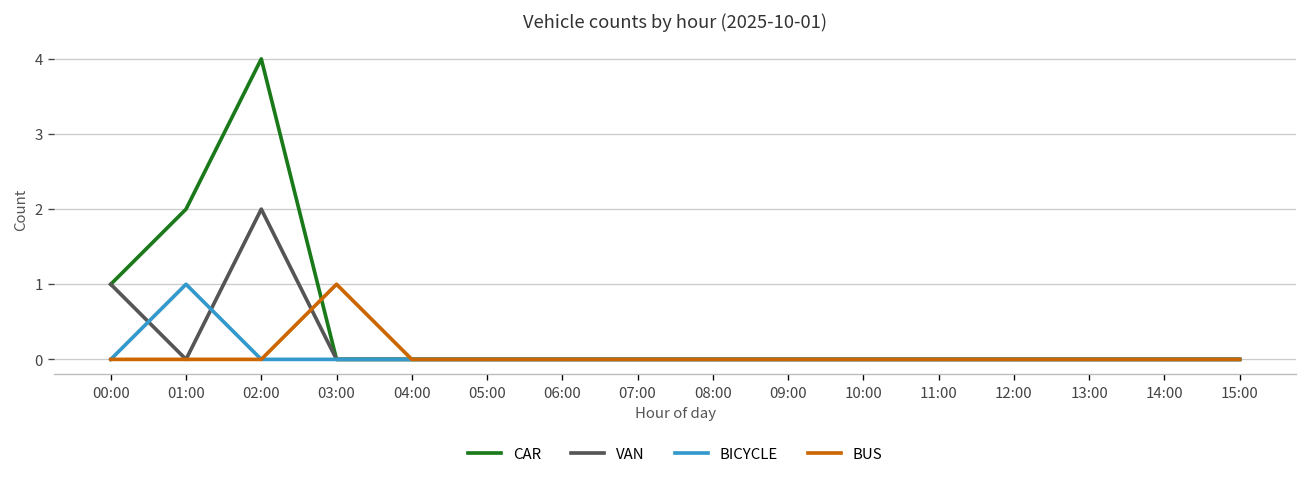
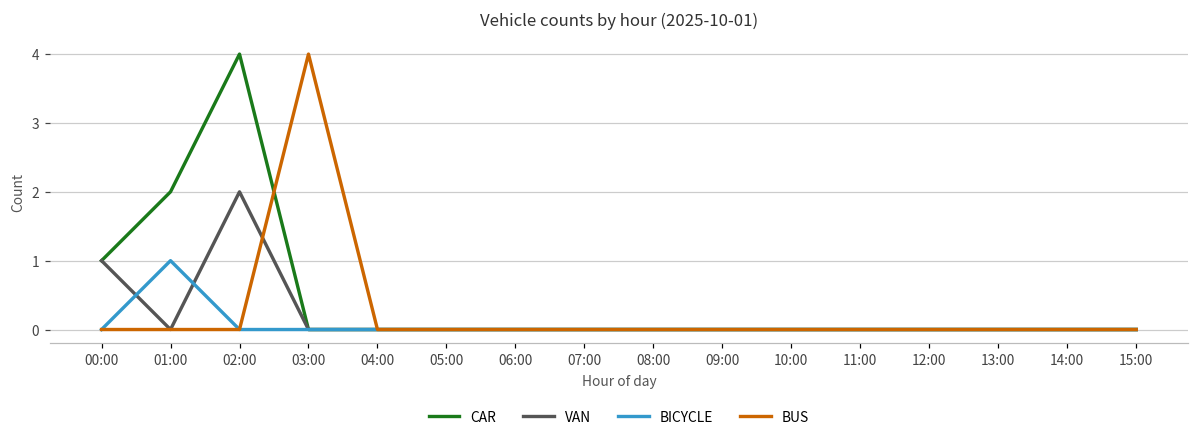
  {
    "CAR": {
      "01:00": 2,
      "02:00": 4
    },
    "VAN": {
      "02:00": 2
    },
    "BICYCLE": {
      "01:00": 1
    },
    "BUS": {
-     "03:00": 1
+     "03:00": 4
    }
  }
